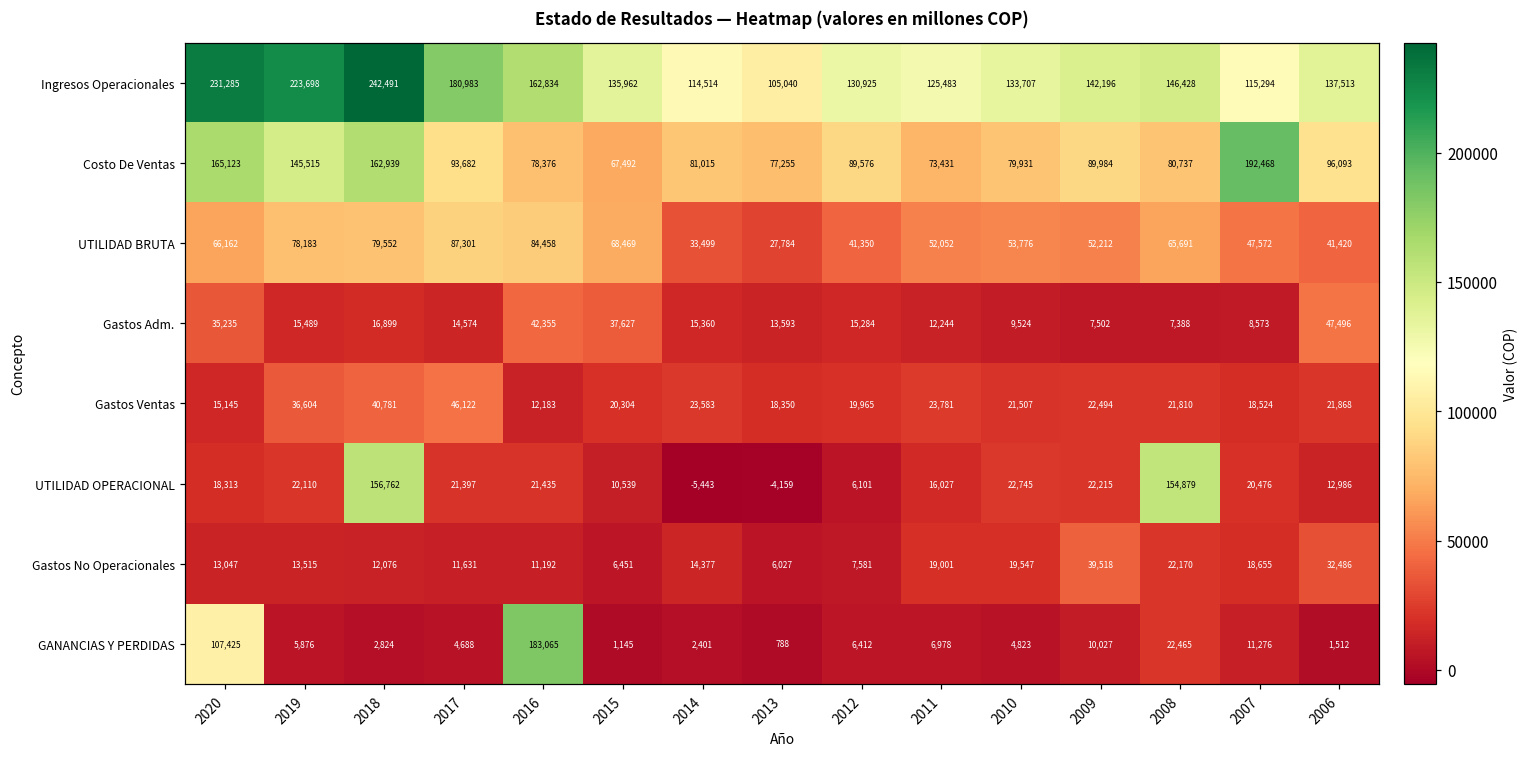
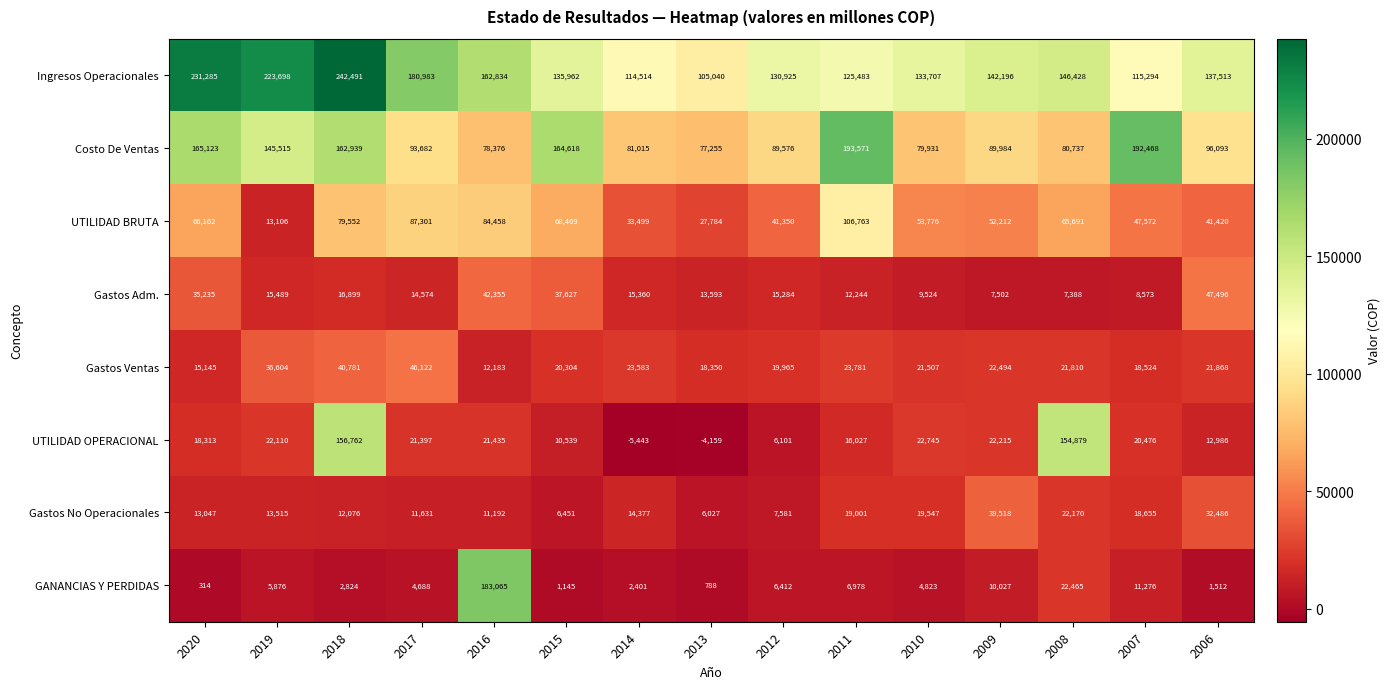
  {
    "Ingresos Operacionales": {
      "2020": "231,285",
      "2019": "223,698",
      "2018": "242,491",
      "2017": "180,983",
      "2016": "162,834",
      "2015": "135,962",
      "2014": "114,514",
      "2013": "105,040",
      "2012": "130,925",
      "2011": "125,483",
      "2010": "133,707",
      "2009": "142,196",
      "2008": "146,428",
      "2007": "115,294",
      "2006": "137,513"
    },
    "Costo De Ventas": {
      "2020": "165,123",
      "2019": "145,515",
      "2018": "162,939",
      "2017": "93,682",
      "2016": "78,376",
-     "2015": "67,492",
+     "2015": "164,618",
      "2014": "81,015",
      "2013": "77,255",
      "2012": "89,576",
-     "2011": "73,431",
+     "2011": "193,571",
      "2010": "79,931",
      "2009": "89,984",
      "2008": "80,737",
      "2007": "192,468",
      "2006": "96,093"
    },
    "UTILIDAD BRUTA": {
      "2020": "66,162",
-     "2019": "78,183",
+     "2019": "13,106",
      "2018": "79,552",
      "2017": "87,301",
      "2016": "84,458",
      "2015": "68,469",
      "2014": "33,499",
      "2013": "27,784",
      "2012": "41,350",
-     "2011": "52,052",
+     "2011": "106,763",
      "2010": "53,776",
      "2009": "52,212",
      "2008": "65,691",
      "2007": "47,572",
      "2006": "41,420"
    },
    "Gastos Adm.": {
      "2020": "35,235",
      "2019": "15,489",
      "2018": "16,899",
      "2017": "14,574",
      "2016": "42,355",
      "2015": "37,627",
      "2014": "15,360",
      "2013": "13,593",
      "2012": "15,284",
      "2011": "12,244",
      "2010": "9,524",
      "2009": "7,502",
      "2008": "7,388",
      "2007": "8,573",
      "2006": "47,496"
    },
    "Gastos Ventas": {
      "2020": "15,145",
      "2019": "36,604",
      "2018": "40,781",
      "2017": "46,122",
      "2016": "12,183",
      "2015": "20,304",
      "2014": "23,583",
      "2013": "18,350",
      "2012": "19,965",
      "2011": "23,781",
      "2010": "21,507",
      "2009": "22,494",
      "2008": "21,810",
      "2007": "18,524",
      "2006": "21,868"
    },
    "UTILIDAD OPERACIONAL": {
      "2020": "18,313",
      "2019": "22,110",
      "2018": "156,762",
      "2017": "21,397",
      "2016": "21,435",
      "2015": "10,539",
      "2014": "-5,443",
      "2013": "-4,159",
      "2012": "6,101",
      "2011": "16,027",
      "2010": "22,745",
      "2009": "22,215",
      "2008": "154,879",
      "2007": "20,476",
      "2006": "12,986"
    },
    "Gastos No Operacionales": {
      "2020": "13,047",
      "2019": "13,515",
      "2018": "12,076",
      "2017": "11,631",
      "2016": "11,192",
      "2015": "6,451",
      "2014": "14,377",
      "2013": "6,027",
      "2012": "7,581",
      "2011": "19,001",
      "2010": "19,547",
      "2009": "39,518",
      "2008": "22,170",
      "2007": "18,655",
      "2006": "32,486"
    },
    "GANANCIAS Y PERDIDAS": {
-     "2020": "107,425",
+     "2020": "314",
      "2019": "5,876",
      "2018": "2,824",
      "2017": "4,688",
      "2016": "183,065",
      "2015": "1,145",
      "2014": "2,401",
      "2013": "788",
      "2012": "6,412",
      "2011": "6,978",
      "2010": "4,823",
      "2009": "10,027",
      "2008": "22,465",
      "2007": "11,276",
      "2006": "1,512"
    }
  }
